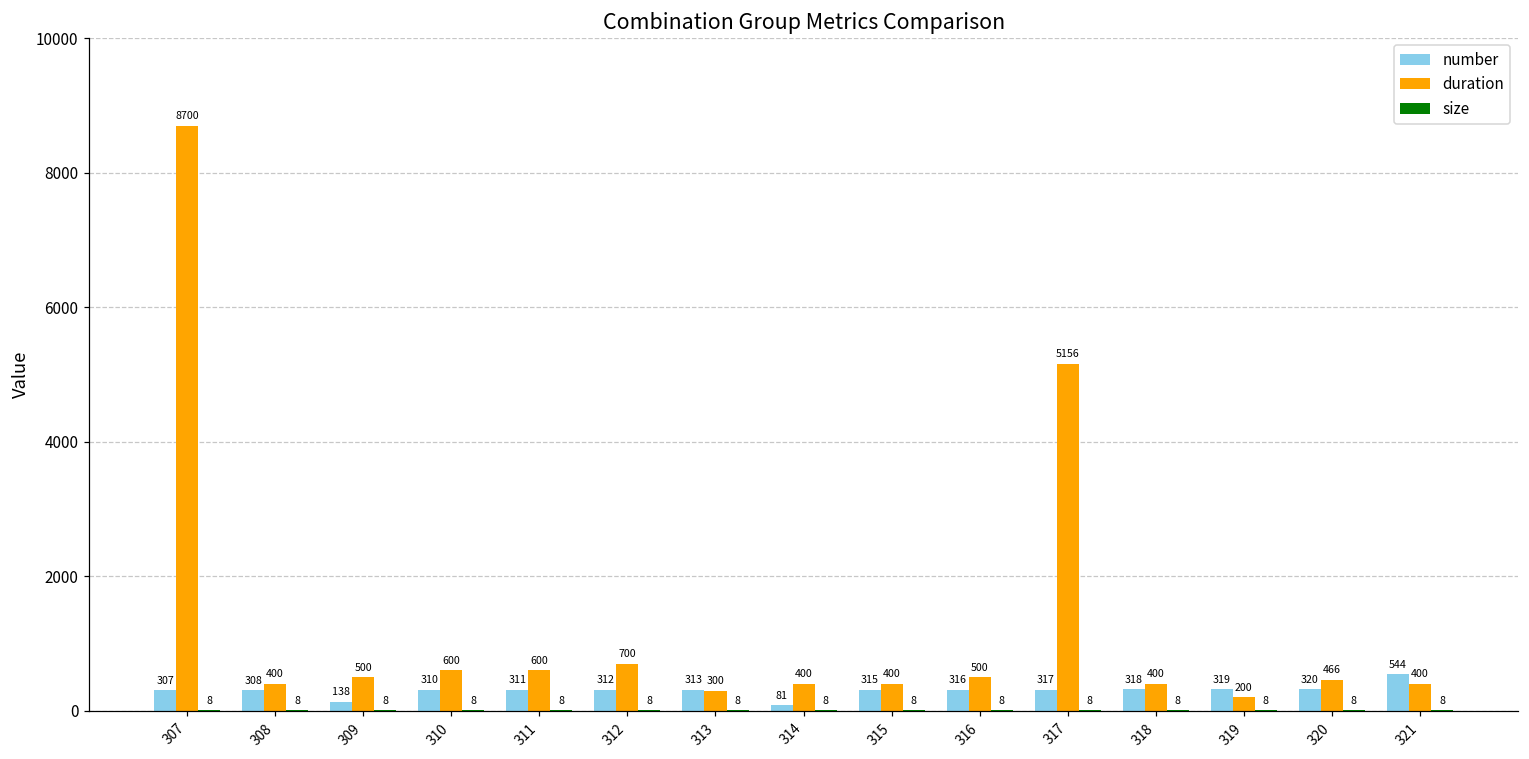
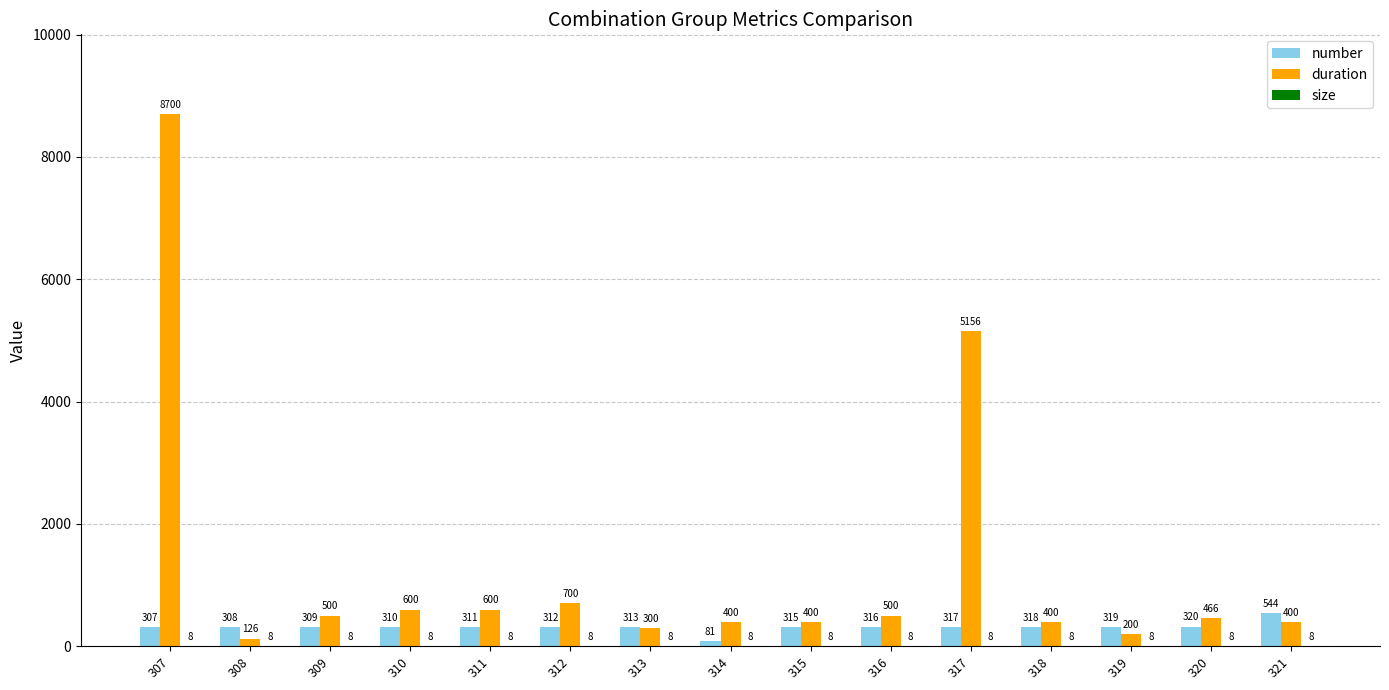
  {
    "number": {
      "307": 307,
      "308": 308,
-     "309": 138,
+     "309": 309,
      "310": 310,
      "311": 311,
      "312": 312,
      "313": 313,
      "314": 81,
      "315": 315,
      "316": 316,
      "317": 317,
      "318": 318,
      "319": 319,
      "320": 320,
      "321": 544
    },
    "duration": {
      "307": 8700,
-     "308": 400,
+     "308": 126,
      "309": 500,
      "310": 600,
      "311": 600,
      "312": 700,
      "313": 300,
      "314": 400,
      "315": 400,
      "316": 500,
      "317": 5156,
      "318": 400,
      "319": 200,
      "320": 466,
      "321": 400
    },
    "size": {
      "307": 8,
      "308": 8,
      "309": 8,
      "310": 8,
      "311": 8,
      "312": 8,
      "313": 8,
      "314": 8,
      "315": 8,
      "316": 8,
      "317": 8,
      "318": 8,
      "319": 8,
      "320": 8,
      "321": 8
    }
  }
